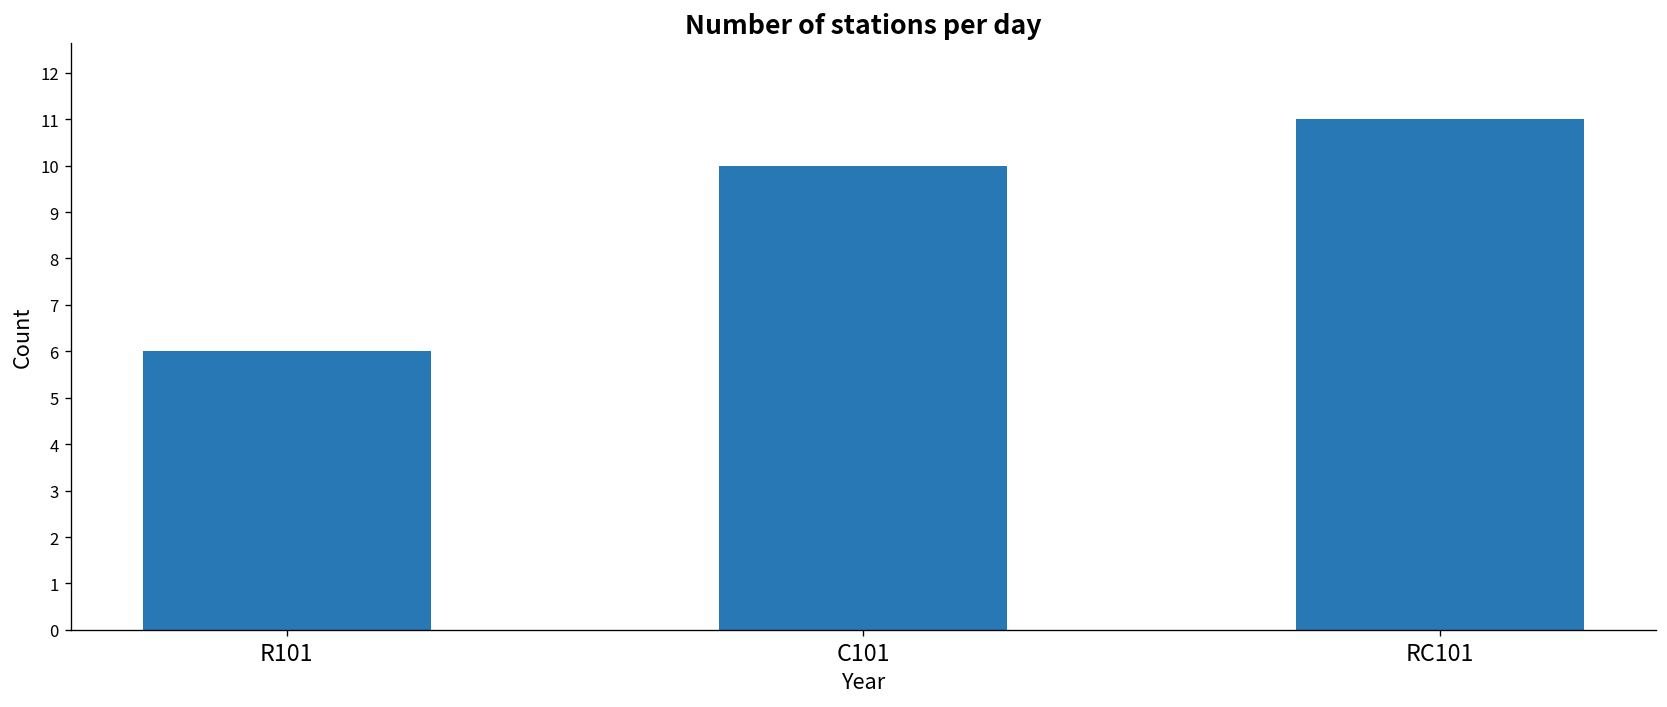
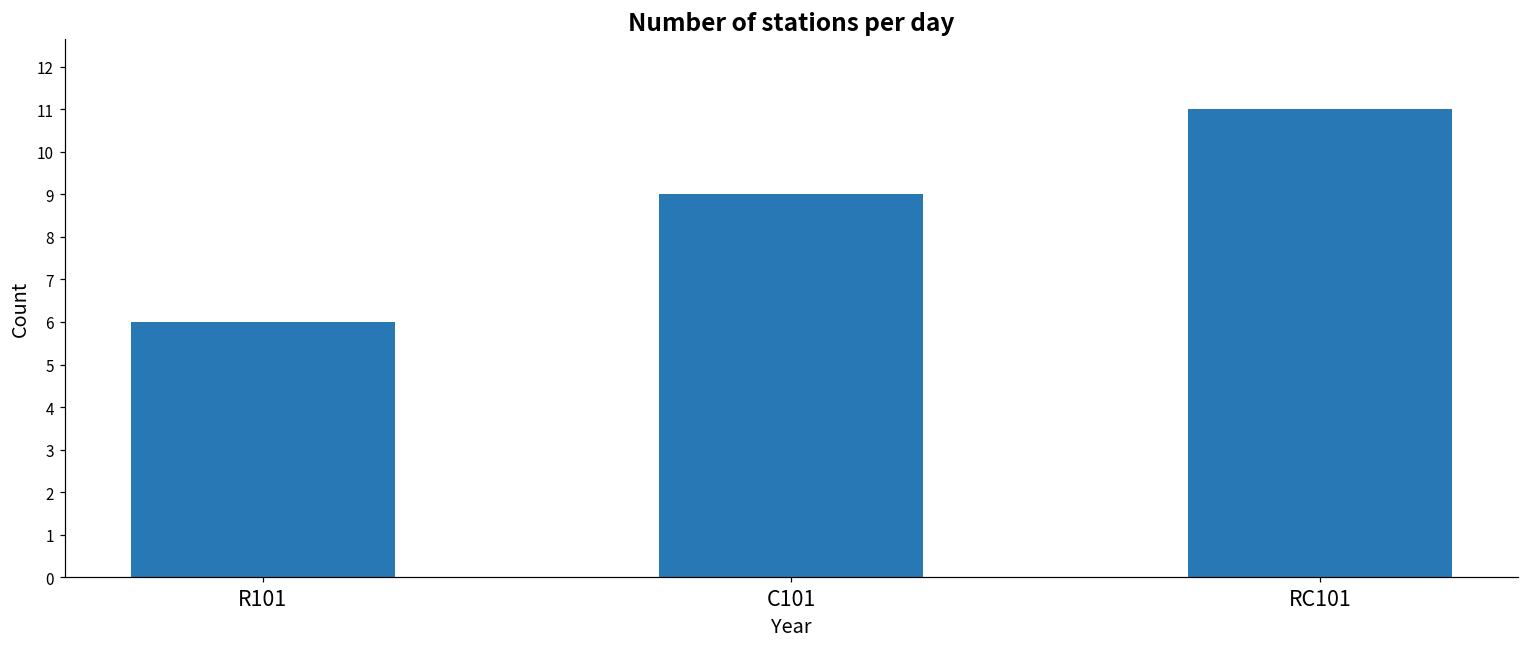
  {
    "R101": 6,
-   "C101": 10,
+   "C101": 9,
    "RC101": 11
  }
